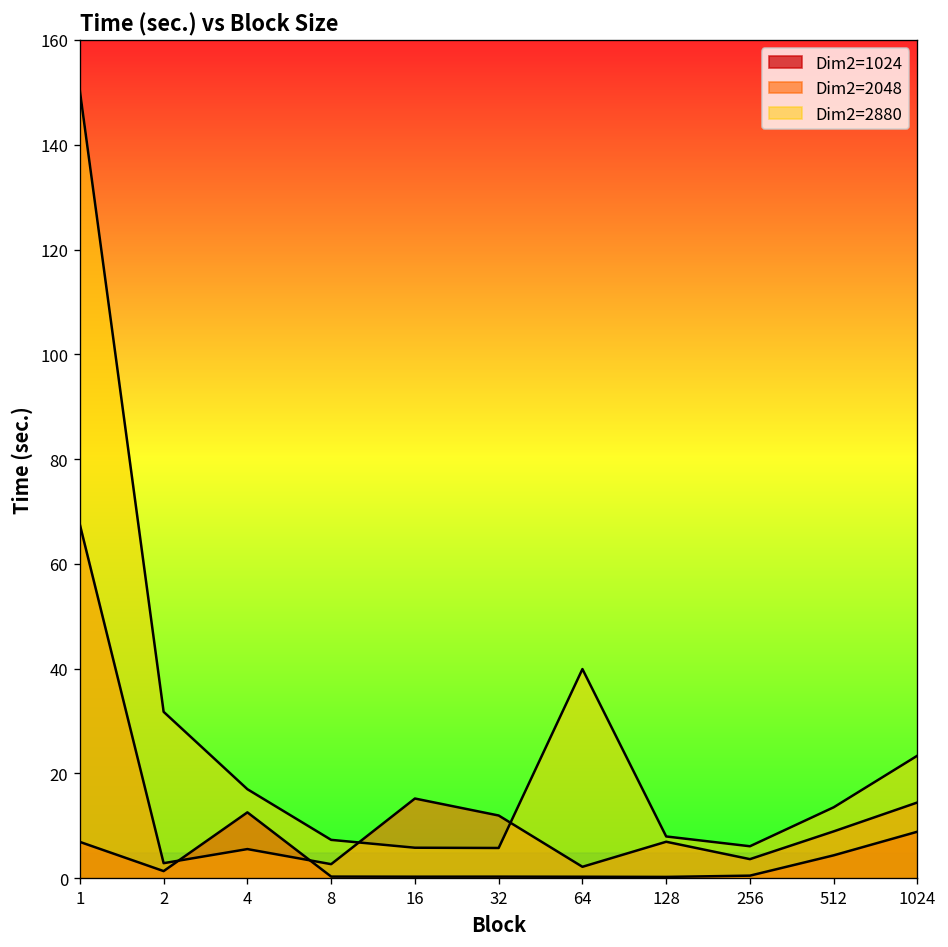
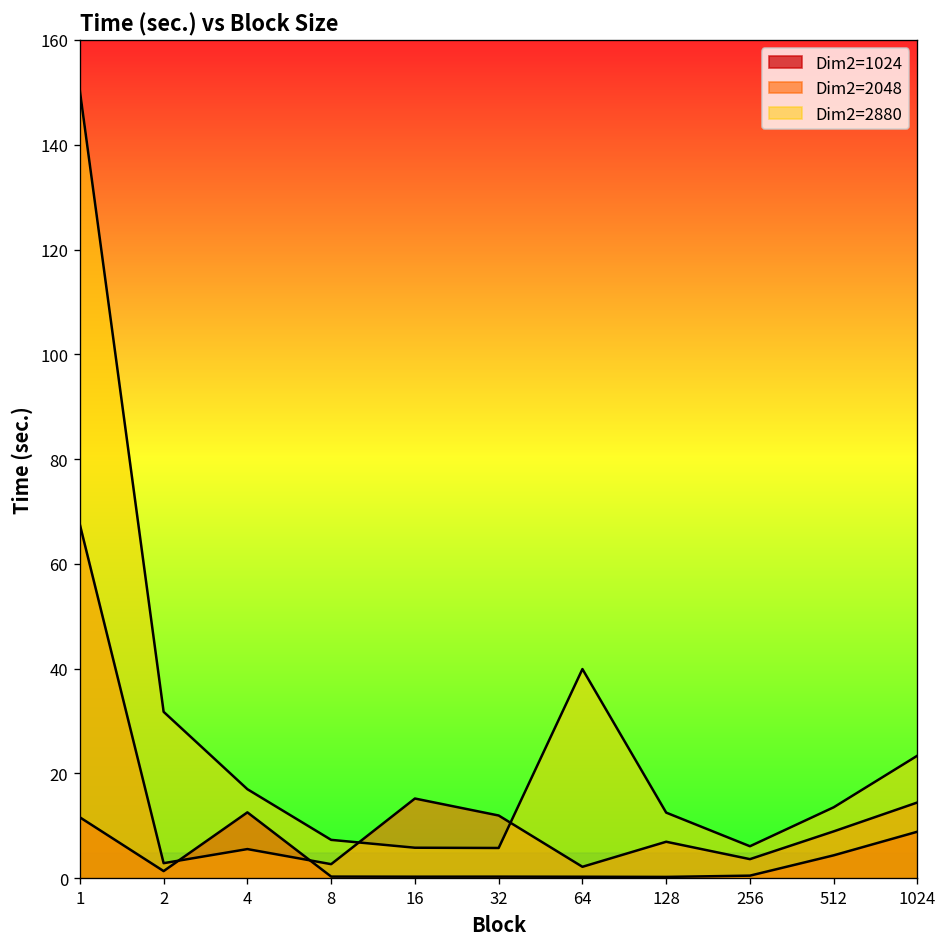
  {
    "Dim2=1024": {
-     "1": 7,
+     "1": 12,
      "4": 13,
      "1024": 9
    },
    "Dim2=2048": {
      "1": 68,
      "4": 6,
      "16": 15,
      "32": 12,
      "128": 7,
      "512": 9,
      "1024": 14
    },
    "Dim2=2880": {
      "1": 150,
      "2": 32,
      "4": 17,
      "8": 7,
      "16": 6,
      "32": 6,
      "64": 40,
-     "128": 8,
+     "128": 13,
      "256": 6,
      "512": 14,
      "1024": 23
    }
  }
